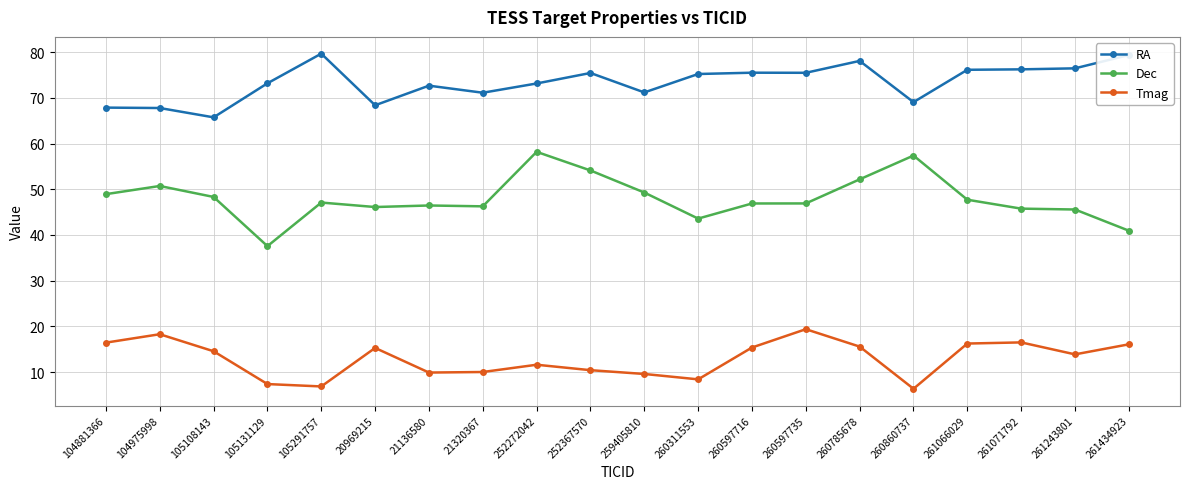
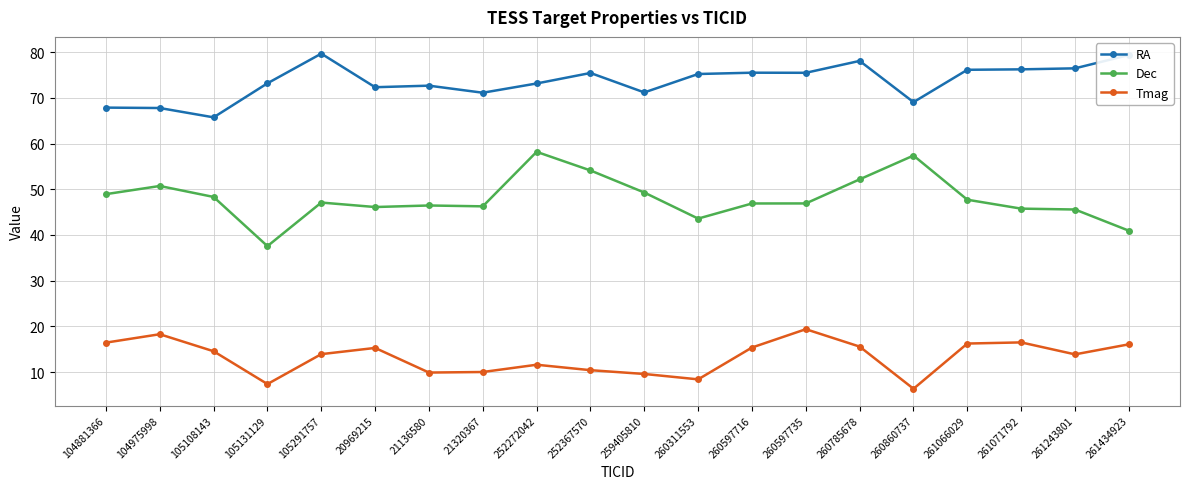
  {
    "RA": {
      "104881366": 68,
      "104975998": 68,
      "105108143": 66,
      "105131129": 73,
      "105291757": 80,
-     "20969215": 68,
+     "20969215": 72,
      "21136580": 73,
      "21320367": 71,
      "252272042": 73,
      "252367570": 75,
      "259405810": 71,
      "260311553": 75,
      "260597716": 76,
      "260597735": 75,
      "260785678": 78,
      "260860737": 69,
      "261066029": 76,
      "261071792": 76,
      "261243801": 76
    },
    "Dec": {
      "104881366": 49,
      "104975998": 51,
      "105108143": 48,
      "105131129": 38,
      "105291757": 47,
      "20969215": 46,
      "21136580": 46,
      "21320367": 46,
      "252272042": 58,
      "252367570": 54,
      "259405810": 49,
      "260311553": 44,
      "260597716": 47,
      "260597735": 47,
      "260785678": 52,
      "260860737": 57,
      "261066029": 48,
      "261071792": 46,
      "261243801": 46,
      "261434923": 41
    },
    "Tmag": {
      "104881366": 16,
      "104975998": 18,
      "105108143": 15,
      "105131129": 7,
-     "105291757": 7,
+     "105291757": 14,
      "20969215": 15,
      "21136580": 10,
      "21320367": 10,
      "252272042": 12,
      "252367570": 10,
      "259405810": 10,
      "260311553": 8,
      "260597716": 15,
      "260597735": 19,
      "260785678": 16,
      "260860737": 6,
      "261066029": 16,
      "261071792": 16,
      "261243801": 14,
      "261434923": 16
    }
  }
